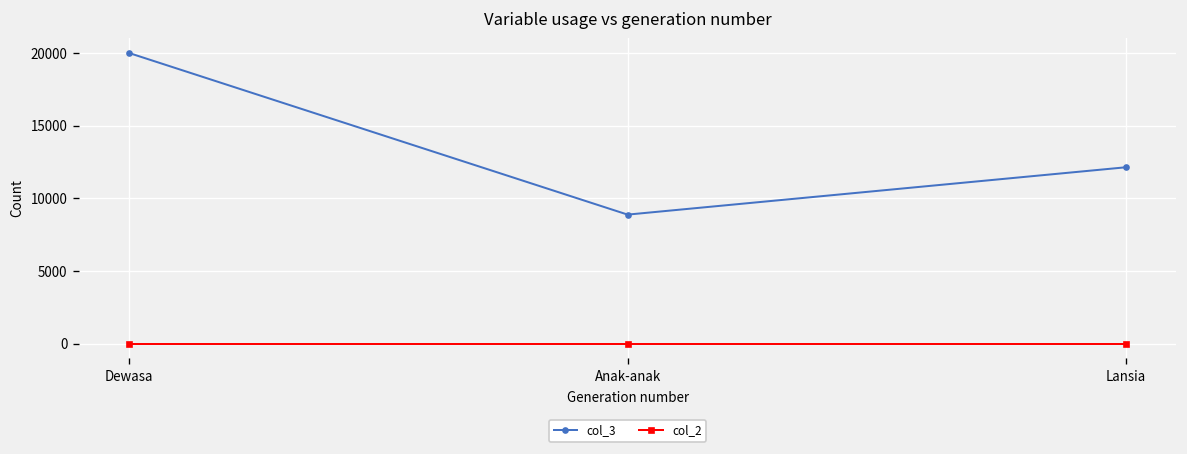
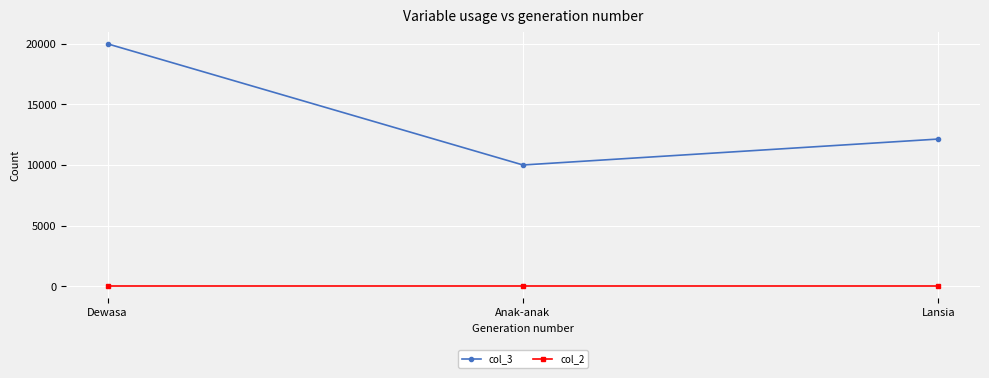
  {
    "col_3": {
      "Dewasa": 20000,
-     "Anak-anak": 8900,
+     "Anak-anak": 10000,
      "Lansia": 12100
    },
    "col_2": {
      "Dewasa": 0,
      "Anak-anak": 0,
      "Lansia": 0
    }
  }
